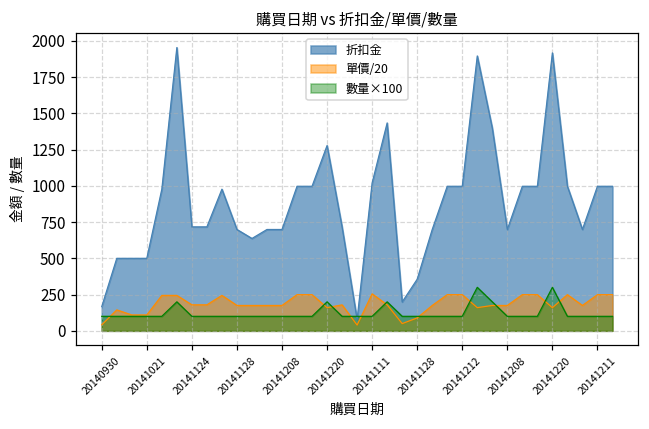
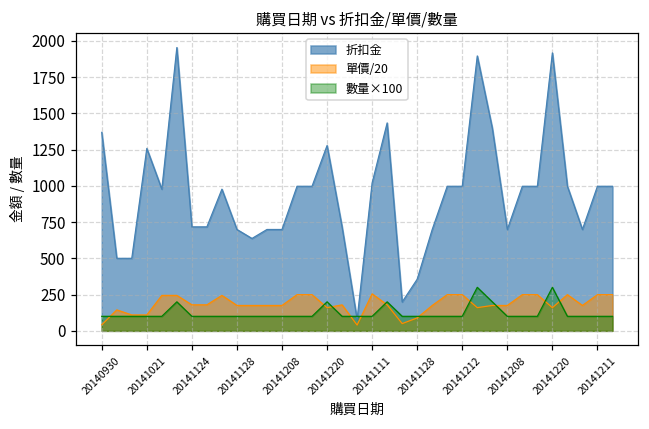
  {
    "折扣金": {
-     "20140930": 170,
-     "20141021": 500
+     "20140930": 1370,
+     "20141021": 1260
    },
    "單價/20": {
      "20140930": 40
    },
    "數量×100": {
      "20140930": 100
    }
  }
